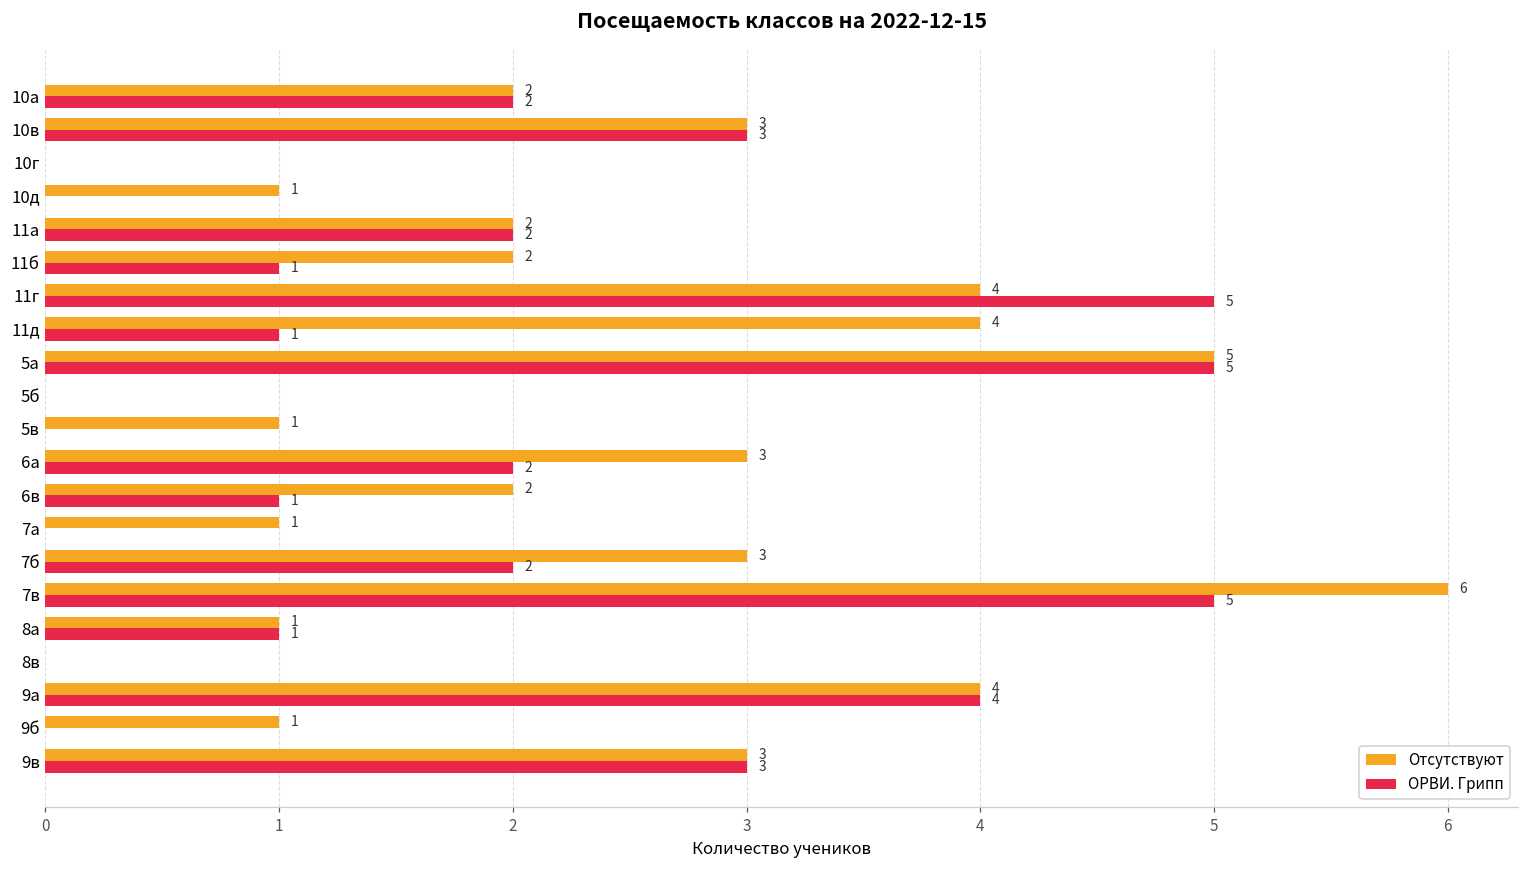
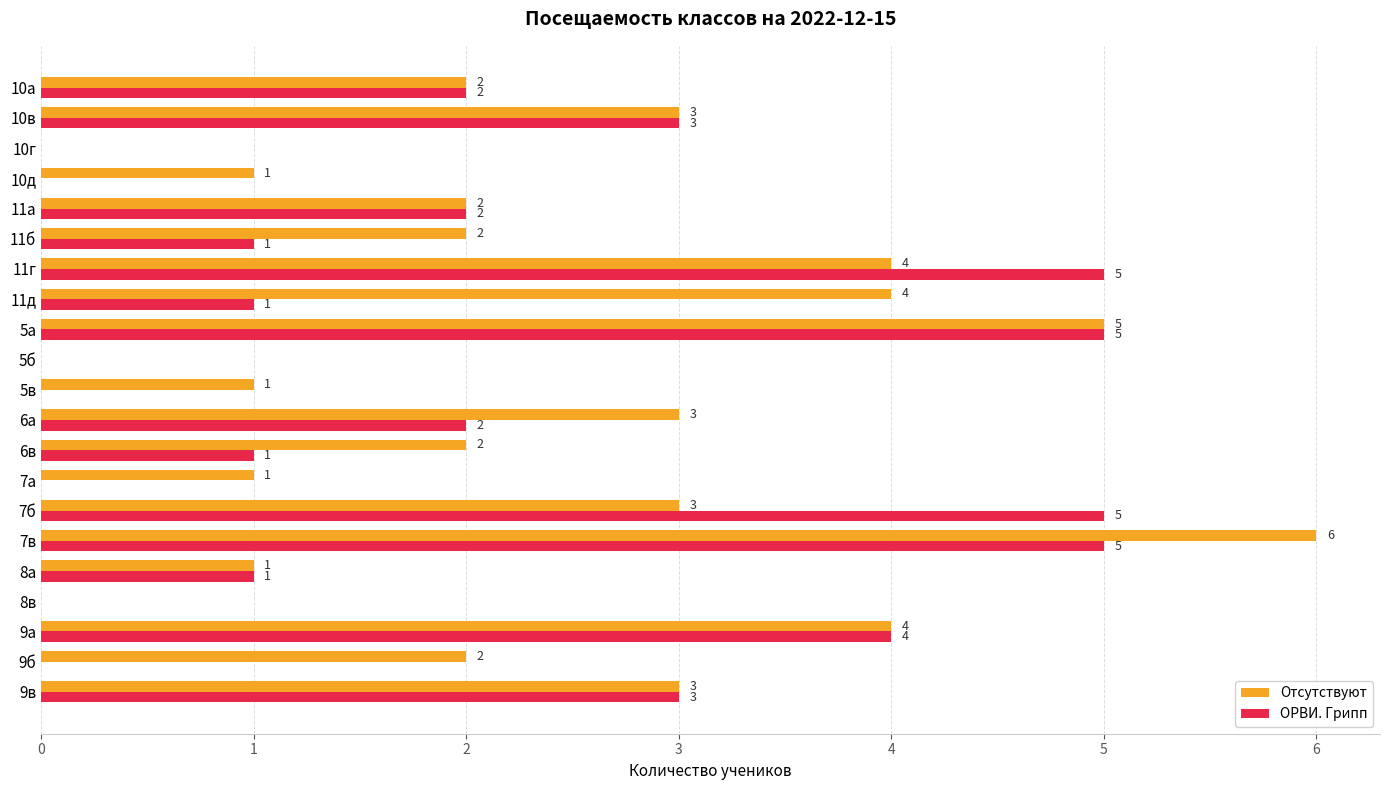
  {
    "Отсутствуют": {
      "10д": 1,
      "11б": 2,
      "11г": 4,
      "11д": 4,
      "5в": 1,
      "6а": 3,
      "6в": 2,
      "7а": 1,
      "7б": 3,
      "7в": 6,
-     "9б": 1
+     "9б": 2
    },
    "ОРВИ. Грипп": {
      "11б": 1,
      "11г": 5,
      "11д": 1,
      "6а": 2,
      "6в": 1,
-     "7б": 2,
+     "7б": 5,
      "7в": 5
    }
  }
